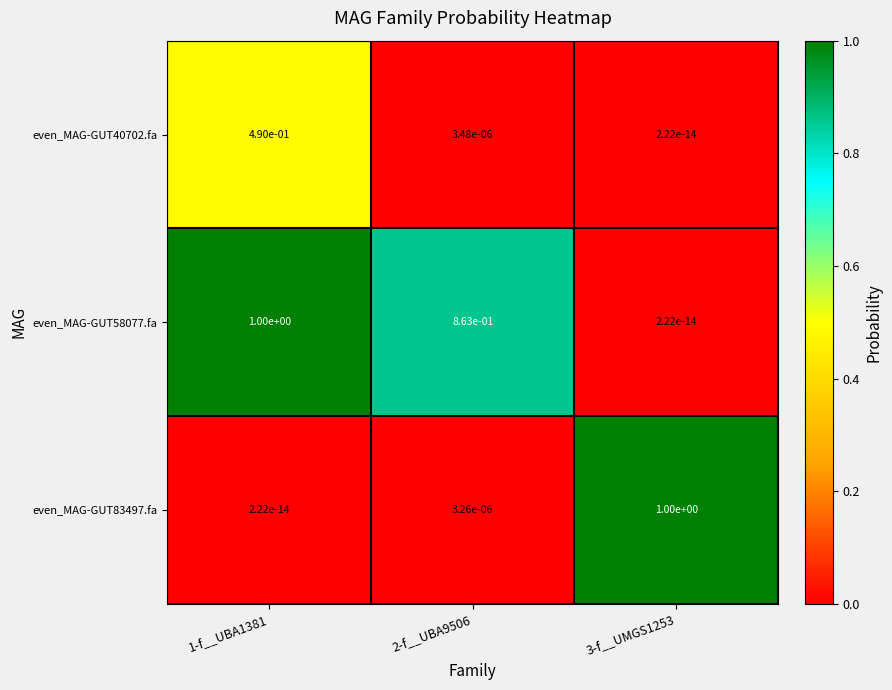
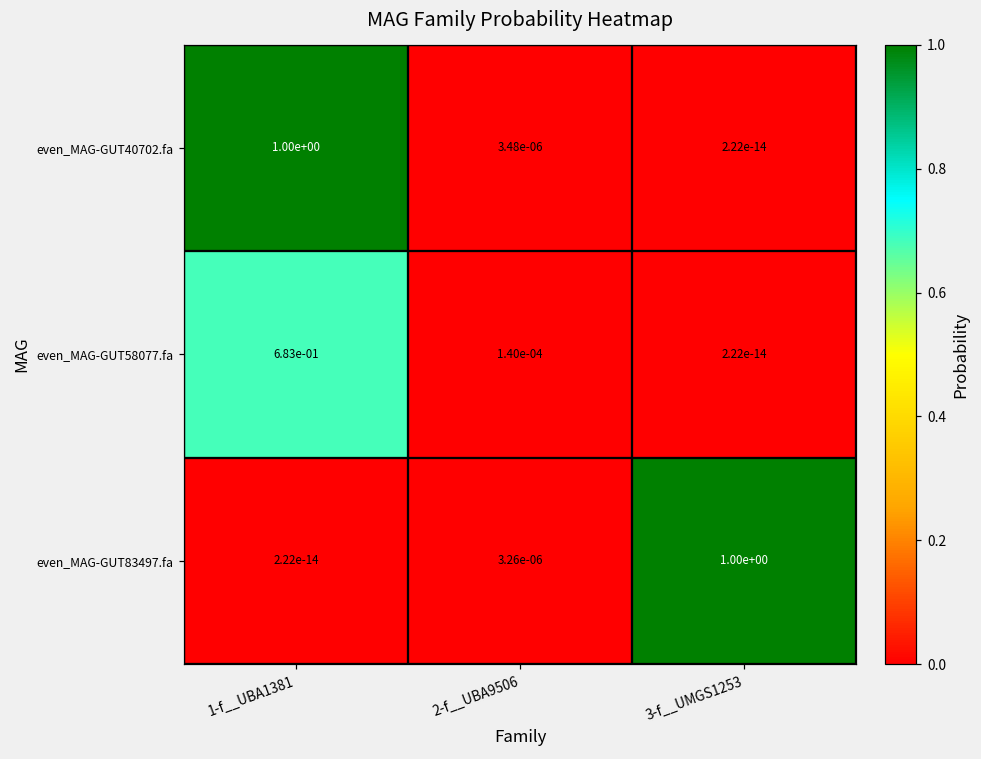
  {
    "even_MAG-GUT40702.fa": {
-     "1-f__UBA1381": "4.90e-01",
+     "1-f__UBA1381": "1.00e+00",
      "2-f__UBA9506": "3.48e-06",
      "3-f__UMGS1253": "2.22e-14"
    },
    "even_MAG-GUT58077.fa": {
-     "1-f__UBA1381": "1.00e+00",
-     "2-f__UBA9506": "8.63e-01",
+     "1-f__UBA1381": "6.83e-01",
+     "2-f__UBA9506": "1.40e-04",
      "3-f__UMGS1253": "2.22e-14"
    },
    "even_MAG-GUT83497.fa": {
      "1-f__UBA1381": "2.22e-14",
      "2-f__UBA9506": "3.26e-06",
      "3-f__UMGS1253": "1.00e+00"
    }
  }
